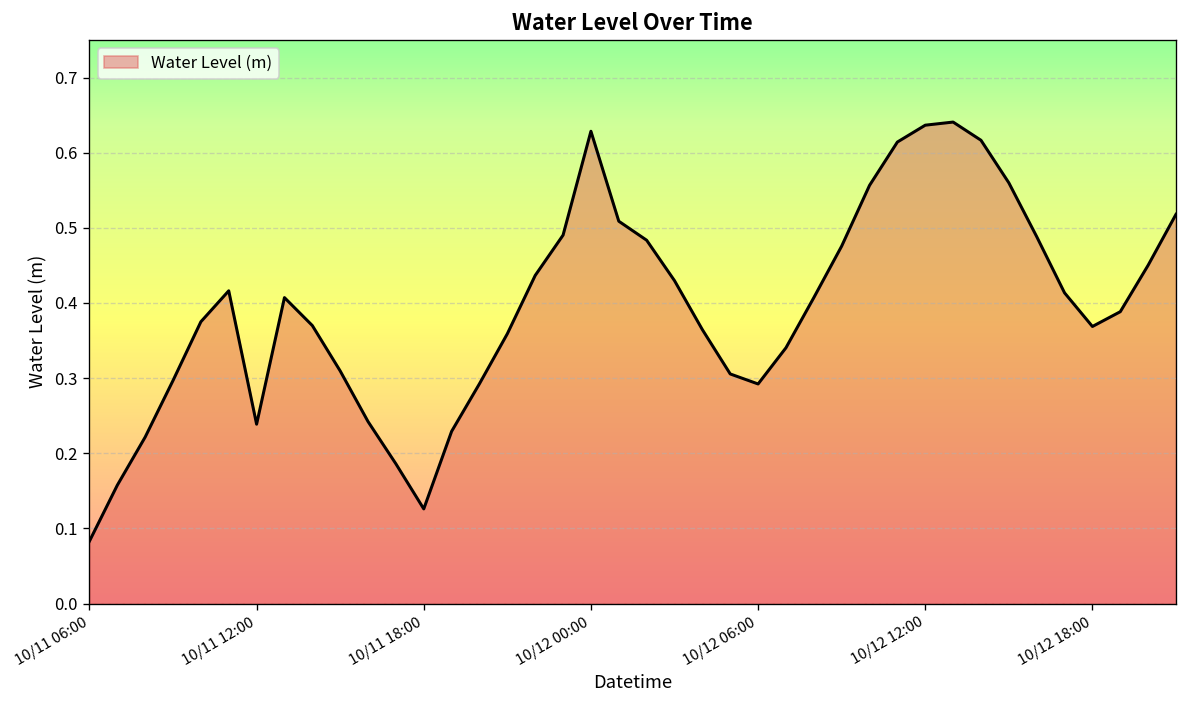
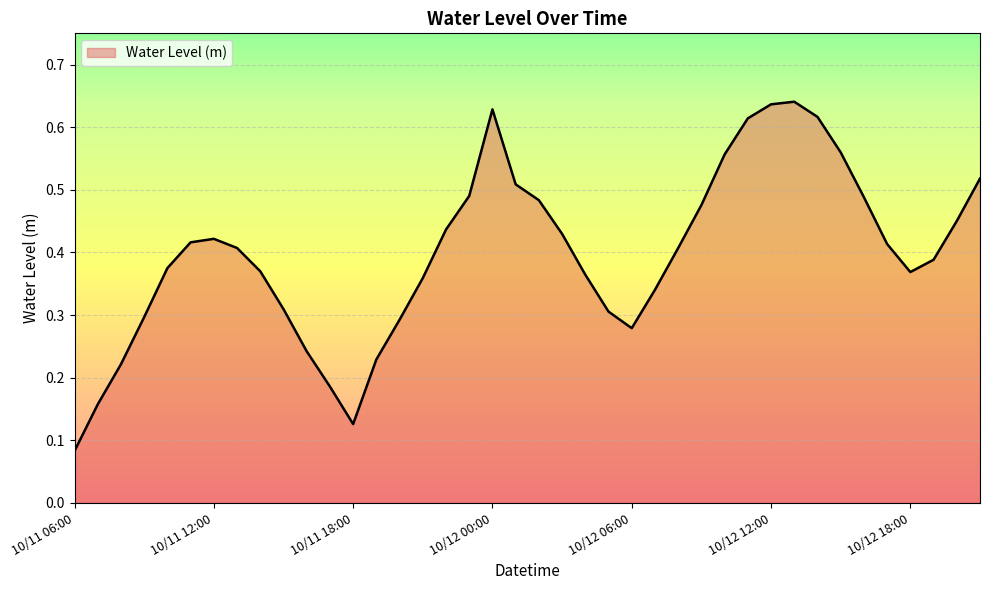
  {
    "10/11 06:00": 0.08,
-   "10/11 12:00": 0.24,
+   "10/11 12:00": 0.42,
    "10/11 18:00": 0.13,
    "10/12 00:00": 0.63,
-   "10/12 06:00": 0.29,
+   "10/12 06:00": 0.28,
    "10/12 12:00": 0.64,
    "10/12 18:00": 0.37
  }
